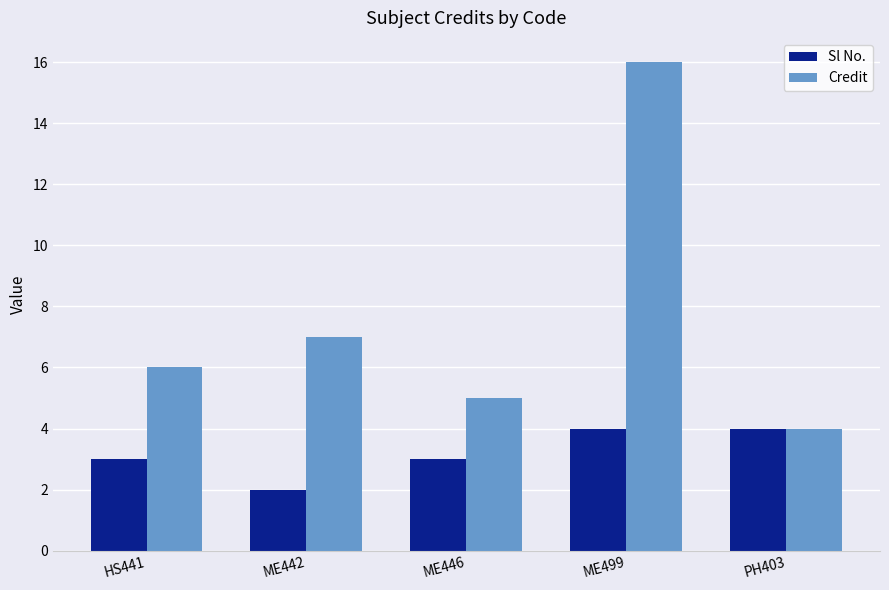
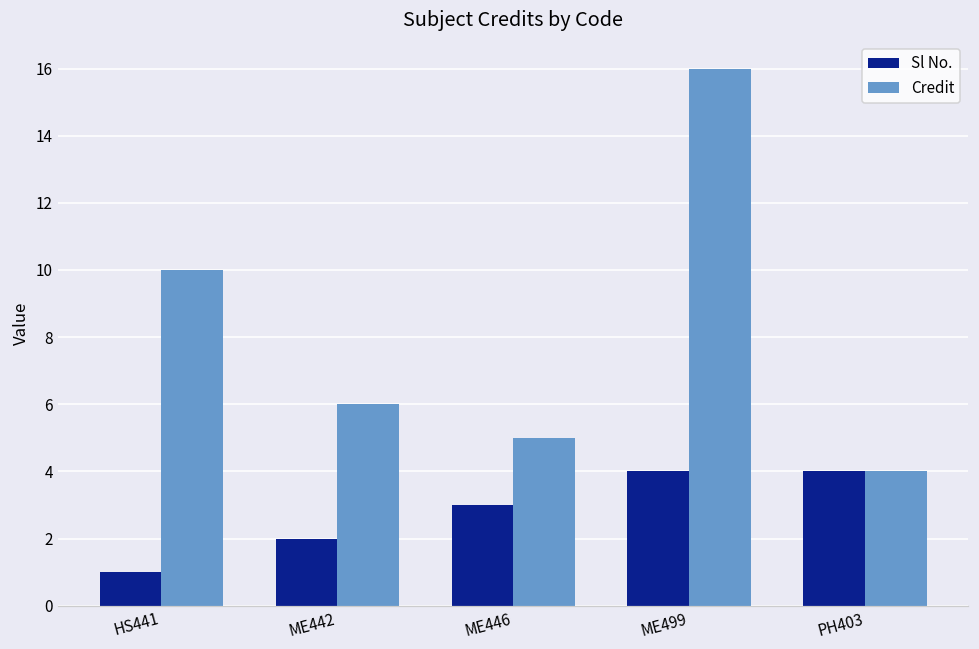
  {
    "Sl No.": {
-     "HS441": 3,
+     "HS441": 1,
      "ME442": 2,
      "ME446": 3,
      "ME499": 4,
      "PH403": 4
    },
    "Credit": {
-     "HS441": 6,
-     "ME442": 7,
+     "HS441": 10,
+     "ME442": 6,
      "ME446": 5,
      "ME499": 16,
      "PH403": 4
    }
  }
